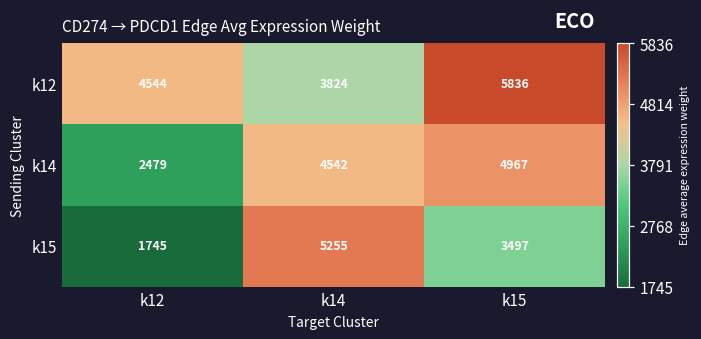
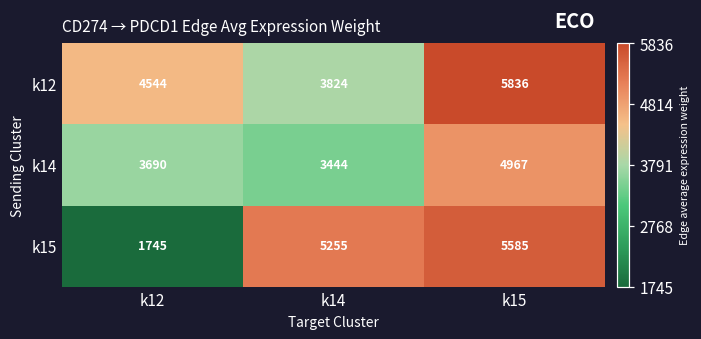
  {
    "k12": {
      "k12": 4544,
      "k14": 3824,
      "k15": 5836
    },
    "k14": {
-     "k12": 2479,
-     "k14": 4542,
+     "k12": 3690,
+     "k14": 3444,
      "k15": 4967
    },
    "k15": {
      "k12": 1745,
      "k14": 5255,
-     "k15": 3497
+     "k15": 5585
    }
  }
